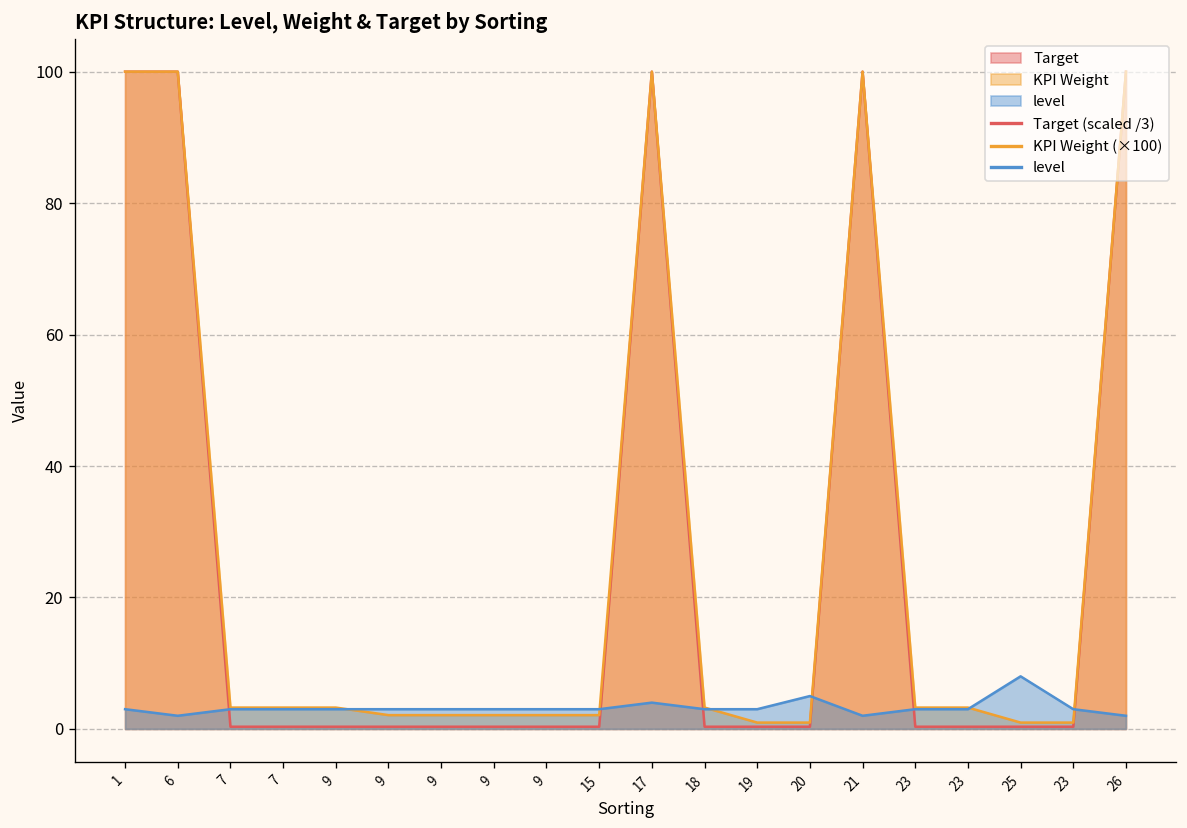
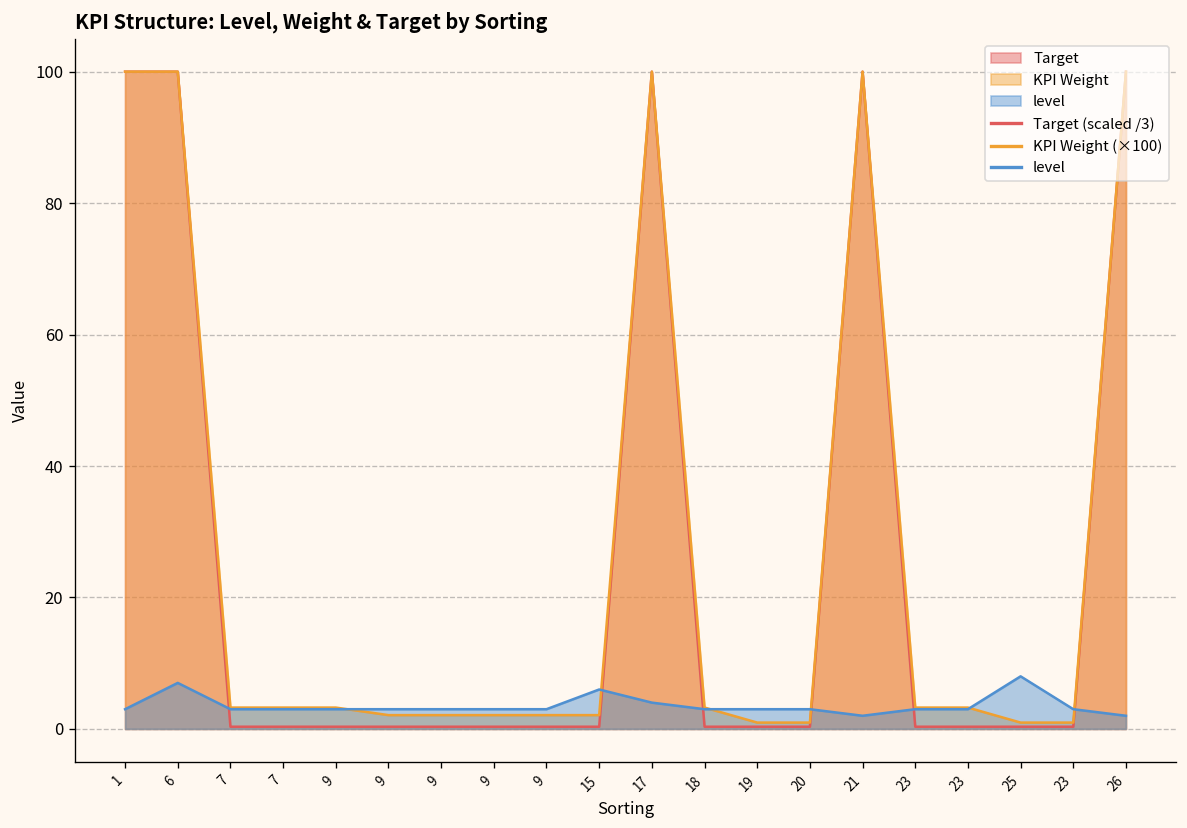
  {
    "level": {
      "1": 3,
-     "6": 2,
-     "15": 3,
+     "6": 7,
+     "15": 6,
      "17": 4,
      "19": 3,
-     "20": 5,
+     "20": 3,
      "21": 2,
      "25": 8,
      "26": 2
    }
  }
